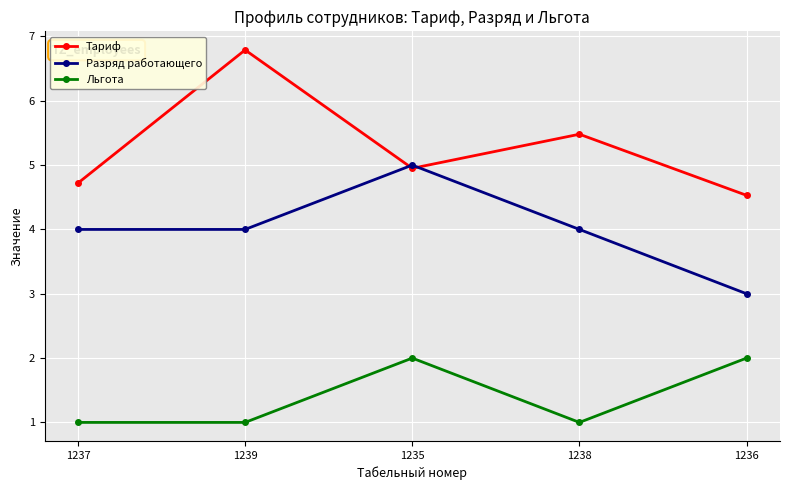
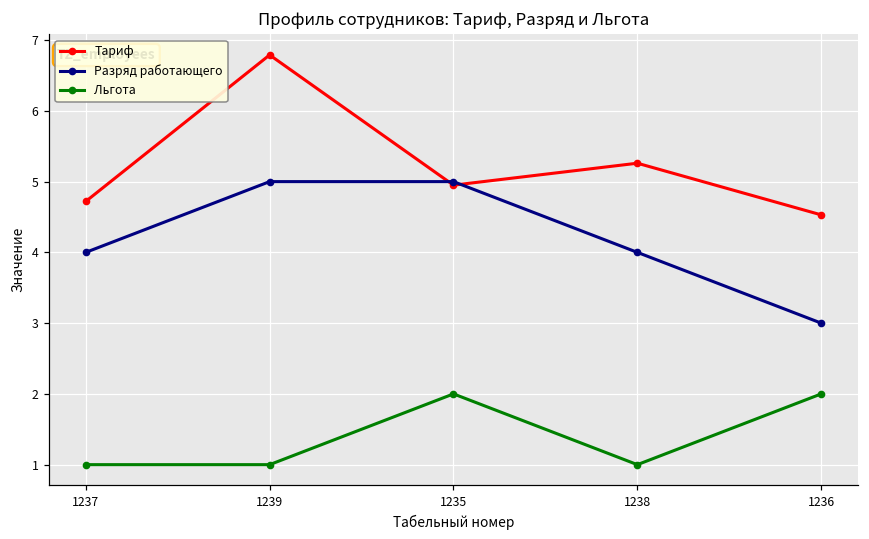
  {
    "Тариф": {
      "1237": 4.7,
      "1239": 6.8,
      "1235": 5.0,
-     "1238": 5.5,
+     "1238": 5.3,
      "1236": 4.5
    },
    "Разряд работающего": {
      "1237": 4,
-     "1239": 4,
+     "1239": 5,
      "1235": 5,
      "1238": 4,
      "1236": 3
    },
    "Льгота": {
      "1237": 1.0,
      "1239": 1.0,
      "1235": 2.0,
      "1238": 1.0,
      "1236": 2.0
    }
  }
